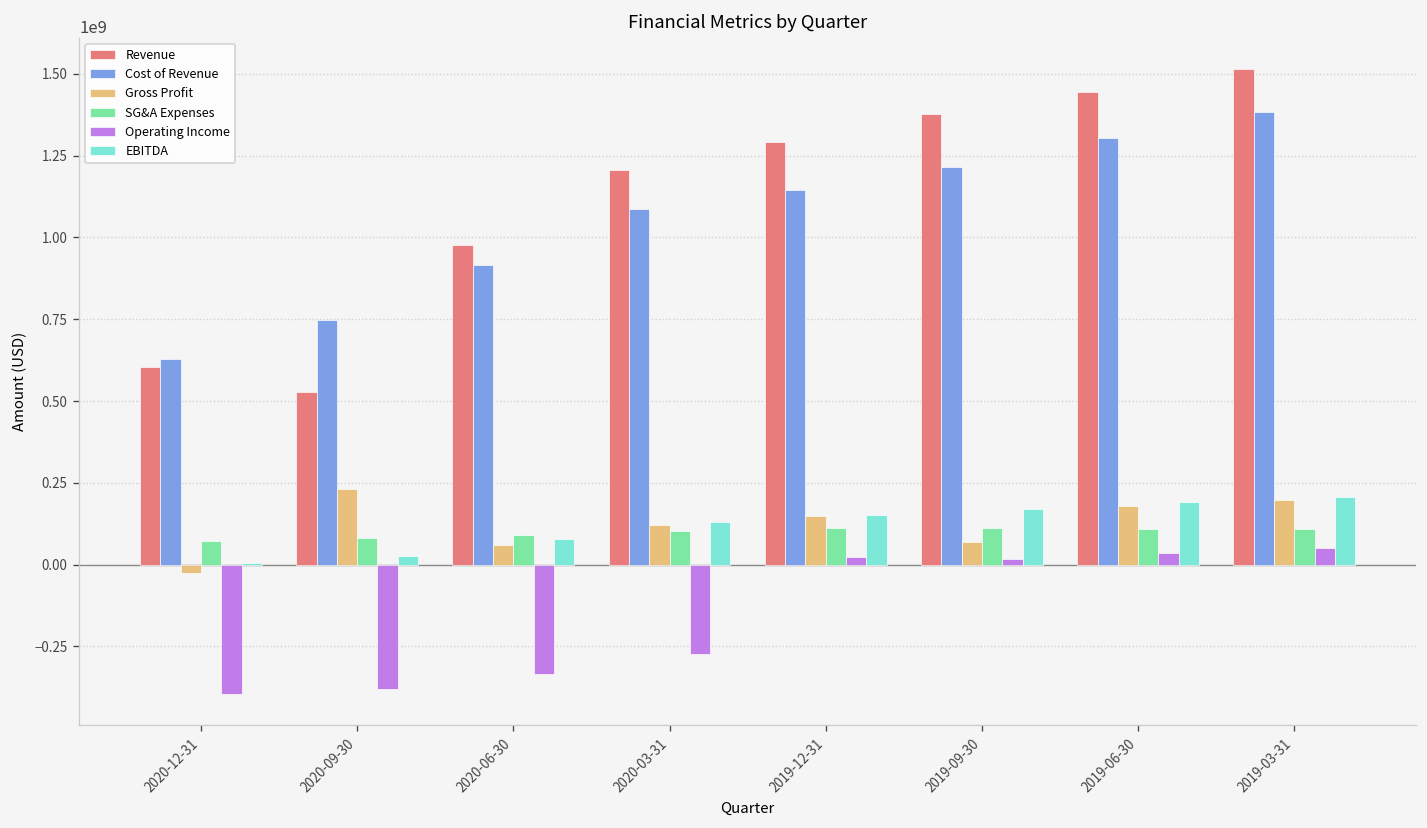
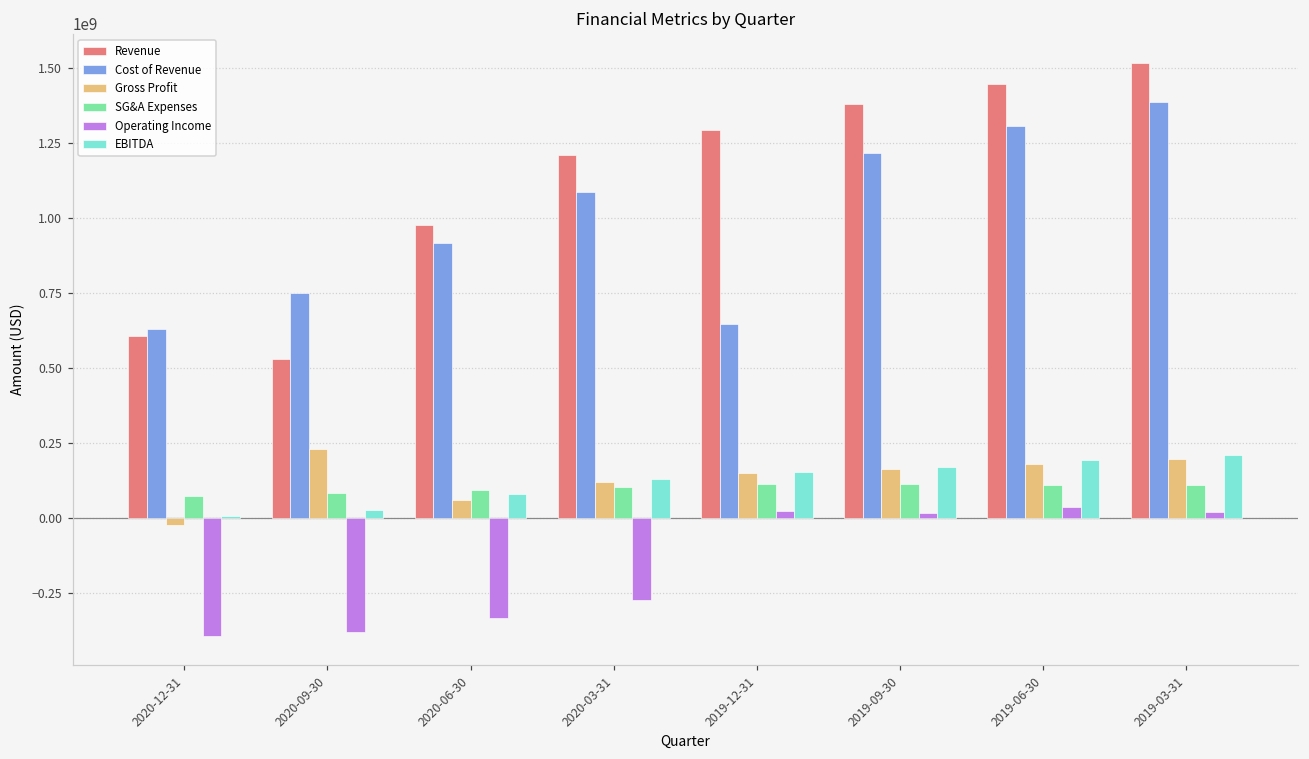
  {
    "Revenue": {
      "2020-12-31": 610000000,
      "2020-09-30": 530000000,
      "2020-06-30": 980000000,
      "2020-03-31": 1210000000,
      "2019-12-31": 1290000000,
      "2019-09-30": 1380000000,
      "2019-06-30": 1450000000,
      "2019-03-31": 1520000000
    },
    "Cost of Revenue": {
      "2020-12-31": 630000000,
      "2020-09-30": 750000000,
      "2020-06-30": 920000000,
      "2020-03-31": 1090000000,
-     "2019-12-31": 1140000000,
+     "2019-12-31": 650000000,
      "2019-09-30": 1220000000,
      "2019-06-30": 1310000000,
      "2019-03-31": 1380000000
    },
    "Gross Profit": {
      "2020-12-31": -20000000,
      "2020-09-30": 230000000,
      "2020-06-30": 60000000,
      "2020-03-31": 120000000,
      "2019-12-31": 150000000,
-     "2019-09-30": 70000000,
+     "2019-09-30": 160000000,
      "2019-06-30": 180000000,
      "2019-03-31": 200000000
    },
    "Operating Income": {
      "2020-12-31": -390000000,
      "2020-09-30": -380000000,
      "2020-06-30": -330000000,
      "2020-03-31": -270000000,
      "2019-12-31": 20000000,
      "2019-09-30": 20000000,
      "2019-06-30": 40000000,
-     "2019-03-31": 50000000
+     "2019-03-31": 20000000
    }
  }
